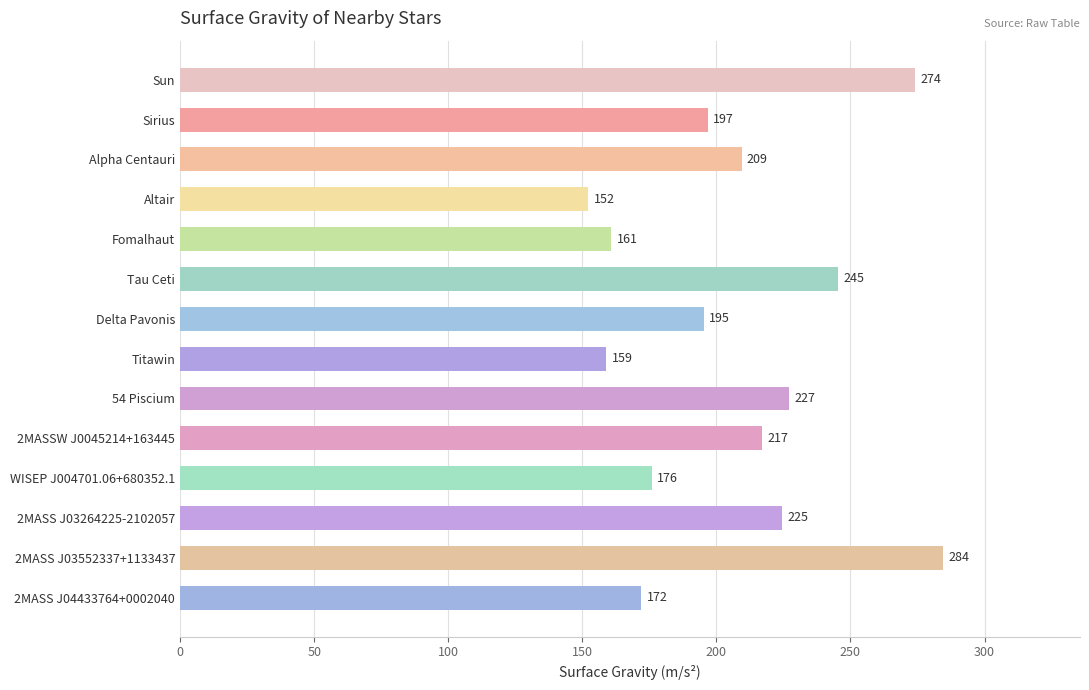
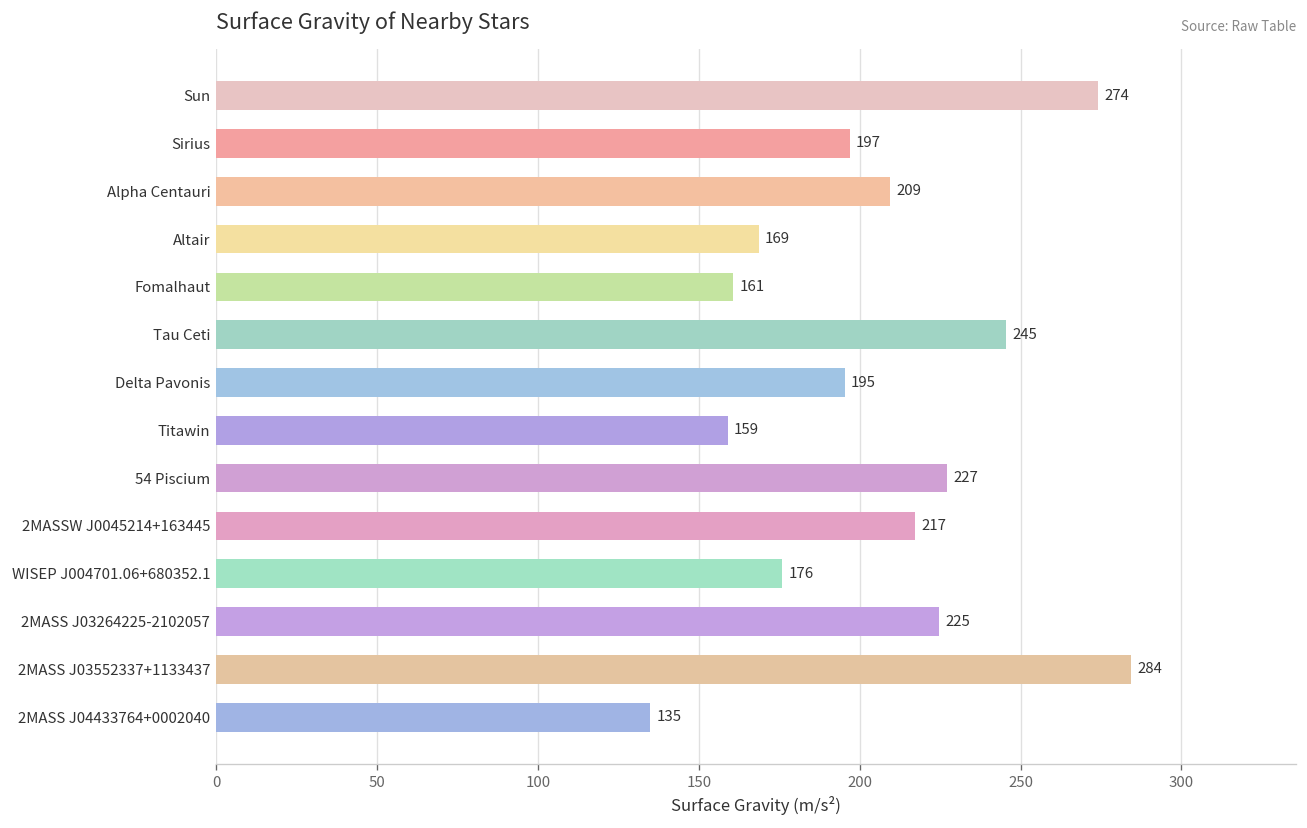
  {
    "Sun": 274,
    "Sirius": 197,
    "Alpha Centauri": 209,
-   "Altair": 152,
+   "Altair": 169,
    "Fomalhaut": 161,
    "Tau Ceti": 245,
    "Delta Pavonis": 195,
    "Titawin": 159,
    "54 Piscium": 227,
    "2MASSW J0045214+163445": 217,
    "WISEP J004701.06+680352.1": 176,
    "2MASS J03264225-2102057": 225,
    "2MASS J03552337+1133437": 284,
-   "2MASS J04433764+0002040": 172
+   "2MASS J04433764+0002040": 135
  }
